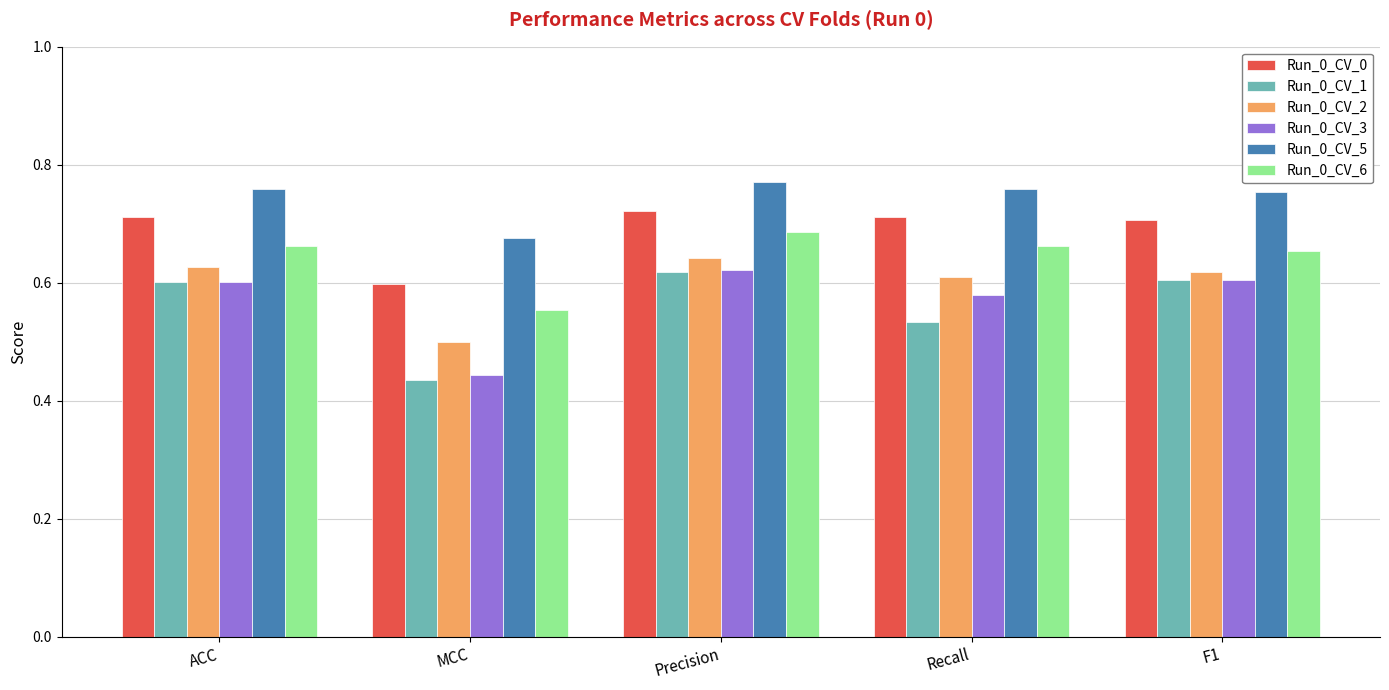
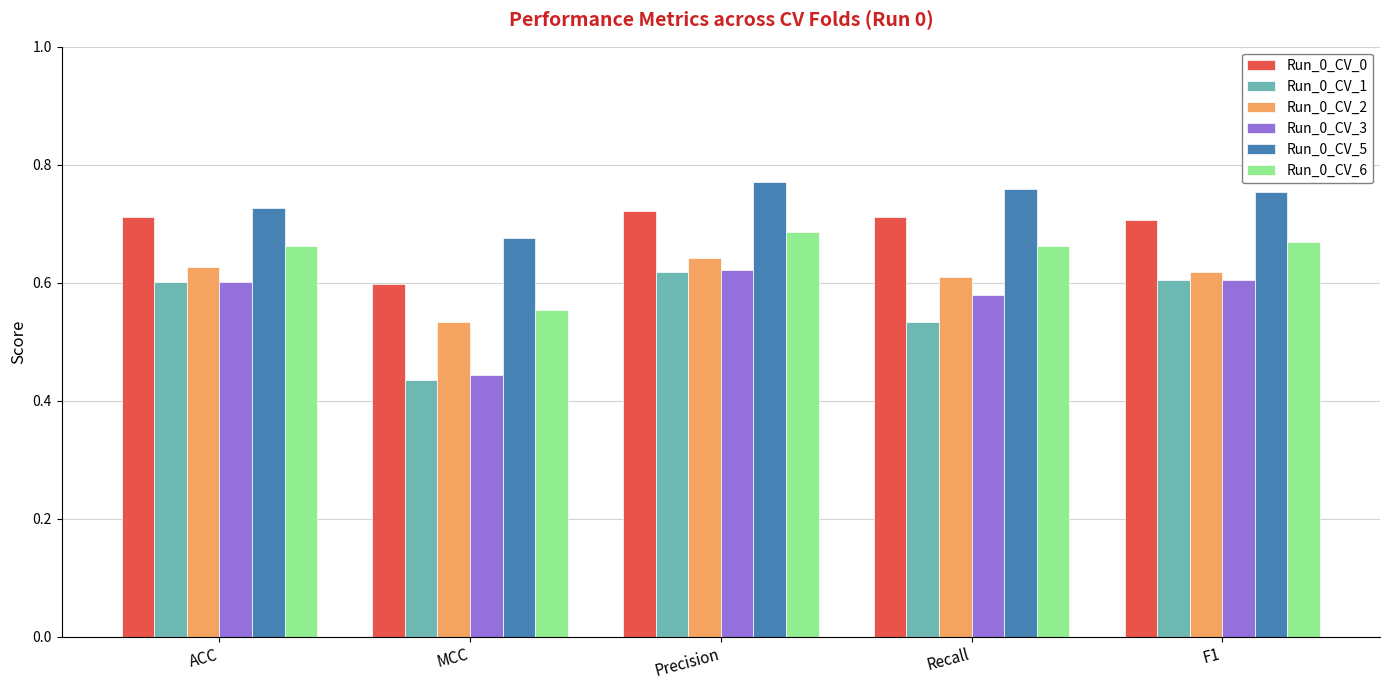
  {
    "Run_0_CV_0": {
      "ACC": 0.71,
      "MCC": 0.60,
      "Precision": 0.72,
      "Recall": 0.71,
      "F1": 0.71
    },
    "Run_0_CV_1": {
      "ACC": 0.60,
      "MCC": 0.44,
      "Precision": 0.62,
      "Recall": 0.53,
      "F1": 0.61
    },
    "Run_0_CV_2": {
      "ACC": 0.63,
-     "MCC": 0.50,
+     "MCC": 0.53,
      "Precision": 0.64,
      "Recall": 0.61,
      "F1": 0.62
    },
    "Run_0_CV_3": {
      "ACC": 0.60,
      "MCC": 0.44,
      "Precision": 0.62,
      "Recall": 0.58,
      "F1": 0.60
    },
    "Run_0_CV_5": {
-     "ACC": 0.76,
+     "ACC": 0.73,
      "MCC": 0.68,
      "Precision": 0.77,
      "Recall": 0.76,
      "F1": 0.75
    },
    "Run_0_CV_6": {
      "ACC": 0.66,
      "MCC": 0.55,
      "Precision": 0.69,
      "Recall": 0.66,
-     "F1": 0.65
+     "F1": 0.67
    }
  }
